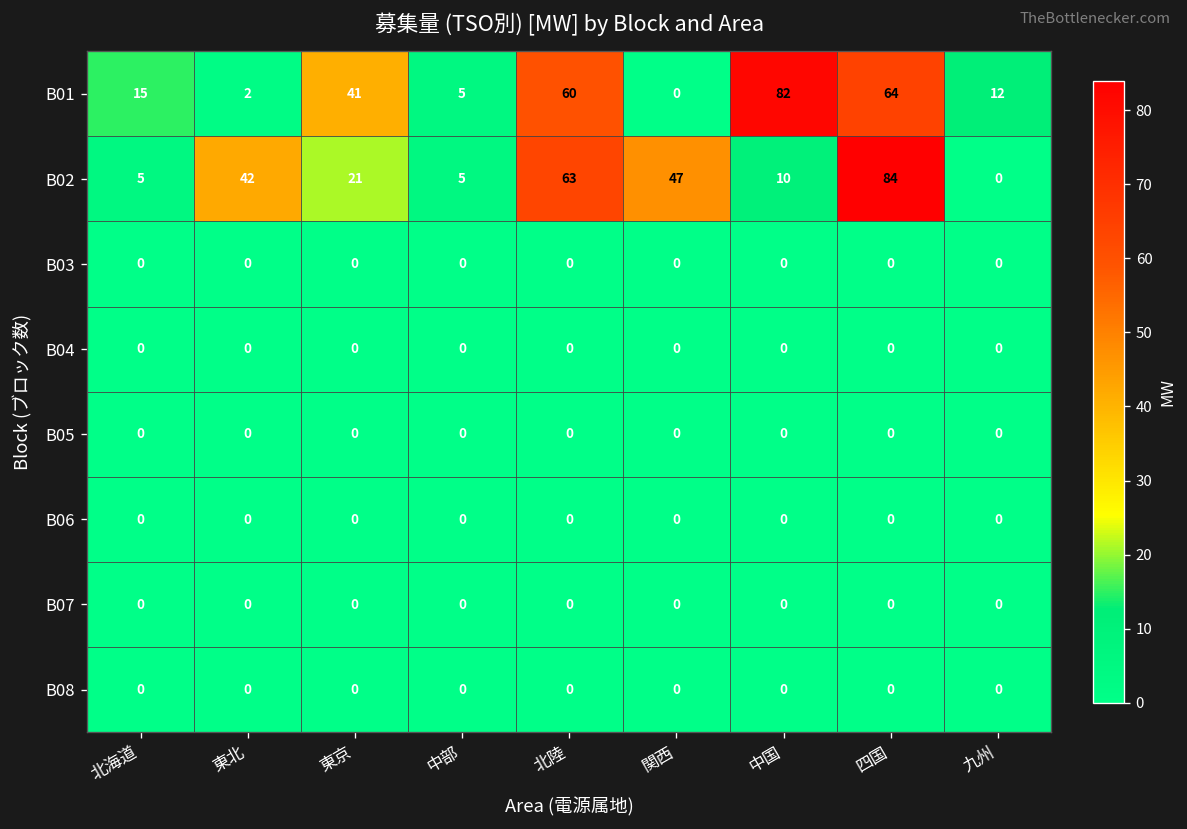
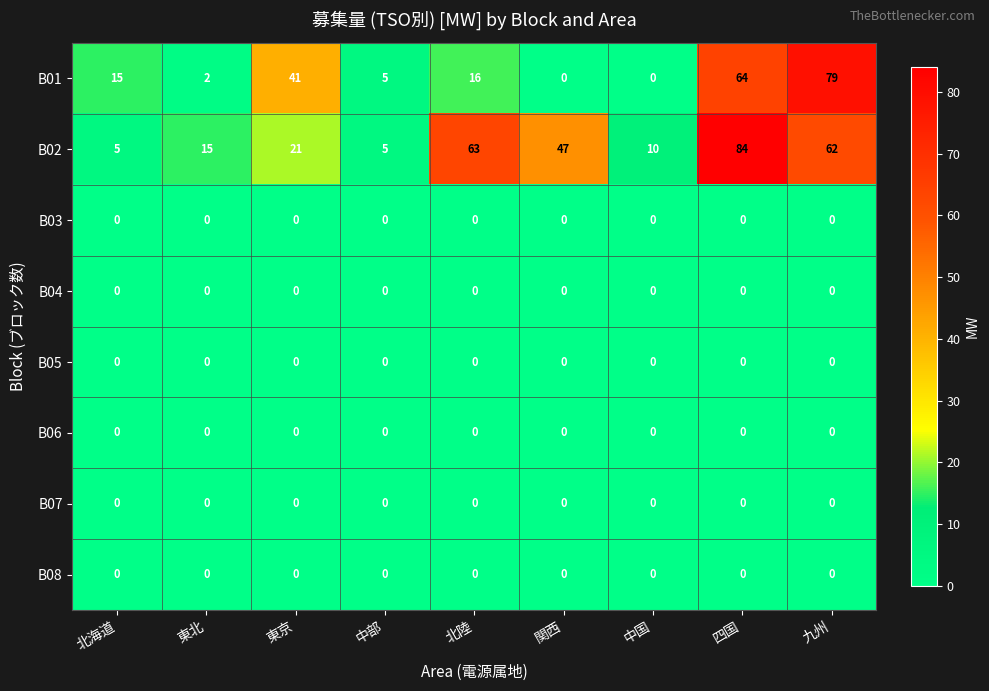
  {
    "B01": {
      "北海道": 15,
      "東北": 2,
      "東京": 41,
      "中部": 5,
-     "北陸": 60,
+     "北陸": 16,
      "関西": 0,
-     "中国": 82,
+     "中国": 0,
      "四国": 64,
-     "九州": 12
+     "九州": 79
    },
    "B02": {
      "北海道": 5,
-     "東北": 42,
+     "東北": 15,
      "東京": 21,
      "中部": 5,
      "北陸": 63,
      "関西": 47,
      "中国": 10,
      "四国": 84,
-     "九州": 0
+     "九州": 62
    },
    "B03": {
      "北海道": 0,
      "東北": 0,
      "東京": 0,
      "中部": 0,
      "北陸": 0,
      "関西": 0,
      "中国": 0,
      "四国": 0,
      "九州": 0
    },
    "B04": {
      "北海道": 0,
      "東北": 0,
      "東京": 0,
      "中部": 0,
      "北陸": 0,
      "関西": 0,
      "中国": 0,
      "四国": 0,
      "九州": 0
    },
    "B05": {
      "北海道": 0,
      "東北": 0,
      "東京": 0,
      "中部": 0,
      "北陸": 0,
      "関西": 0,
      "中国": 0,
      "四国": 0,
      "九州": 0
    },
    "B06": {
      "北海道": 0,
      "東北": 0,
      "東京": 0,
      "中部": 0,
      "北陸": 0,
      "関西": 0,
      "中国": 0,
      "四国": 0,
      "九州": 0
    },
    "B07": {
      "北海道": 0,
      "東北": 0,
      "東京": 0,
      "中部": 0,
      "北陸": 0,
      "関西": 0,
      "中国": 0,
      "四国": 0,
      "九州": 0
    },
    "B08": {
      "北海道": 0,
      "東北": 0,
      "東京": 0,
      "中部": 0,
      "北陸": 0,
      "関西": 0,
      "中国": 0,
      "四国": 0,
      "九州": 0
    }
  }
